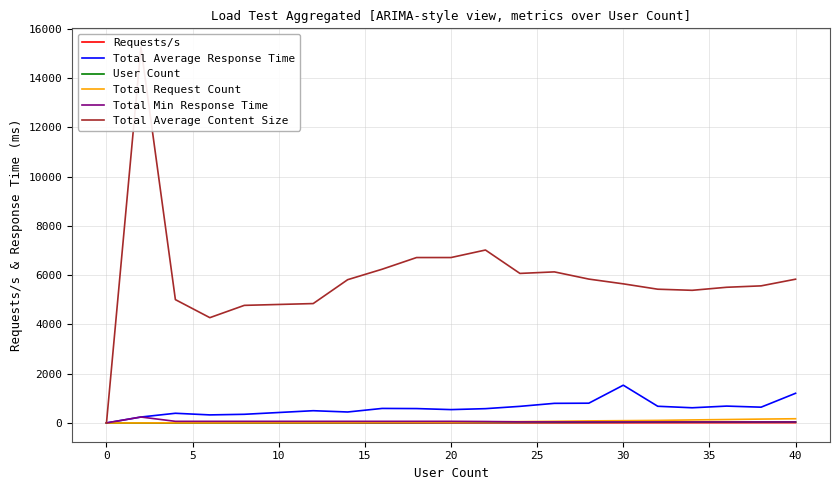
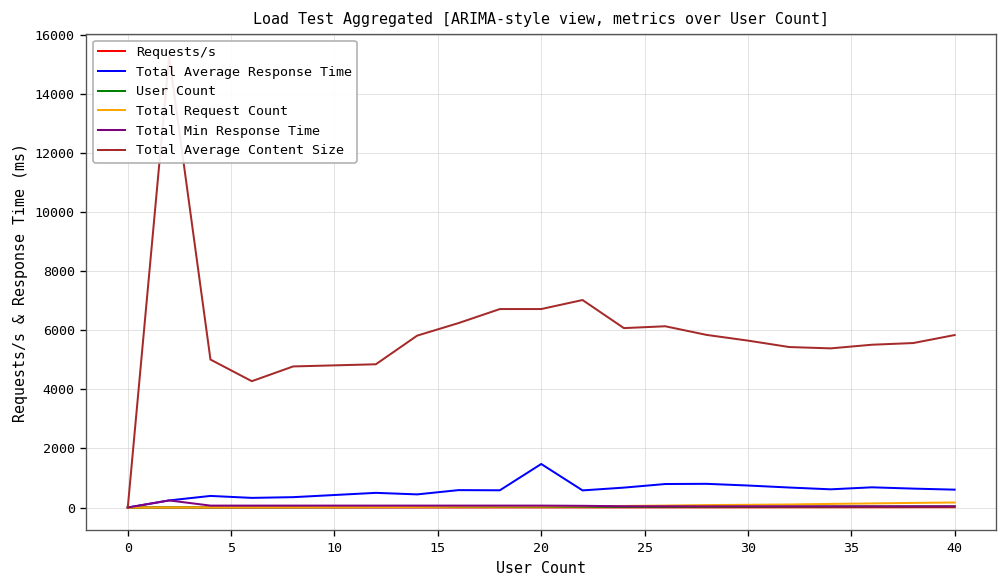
  {
    "Total Average Response Time": {
-     "20": 500,
-     "30": 1500,
-     "40": 1200
+     "20": 1500,
+     "30": 700,
+     "40": 600
    },
    "Total Request Count": {
      "40": 200
    },
    "Total Average Content Size": {
      "20": 6700,
      "30": 5600,
      "40": 5800
    }
  }
